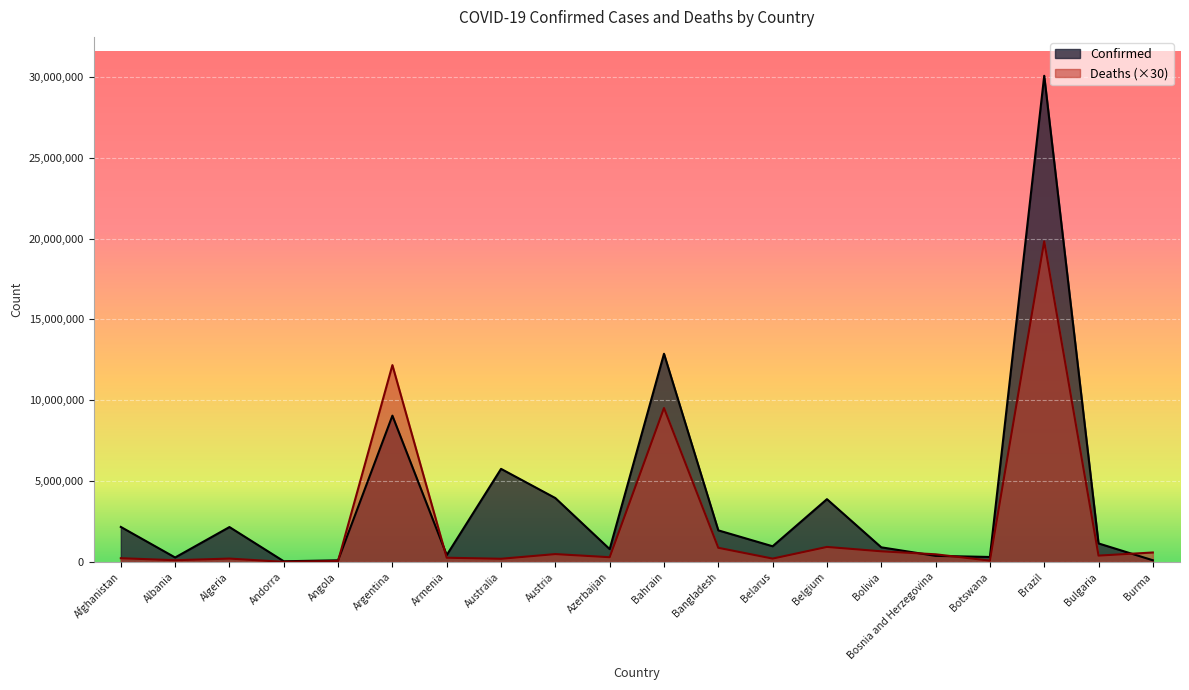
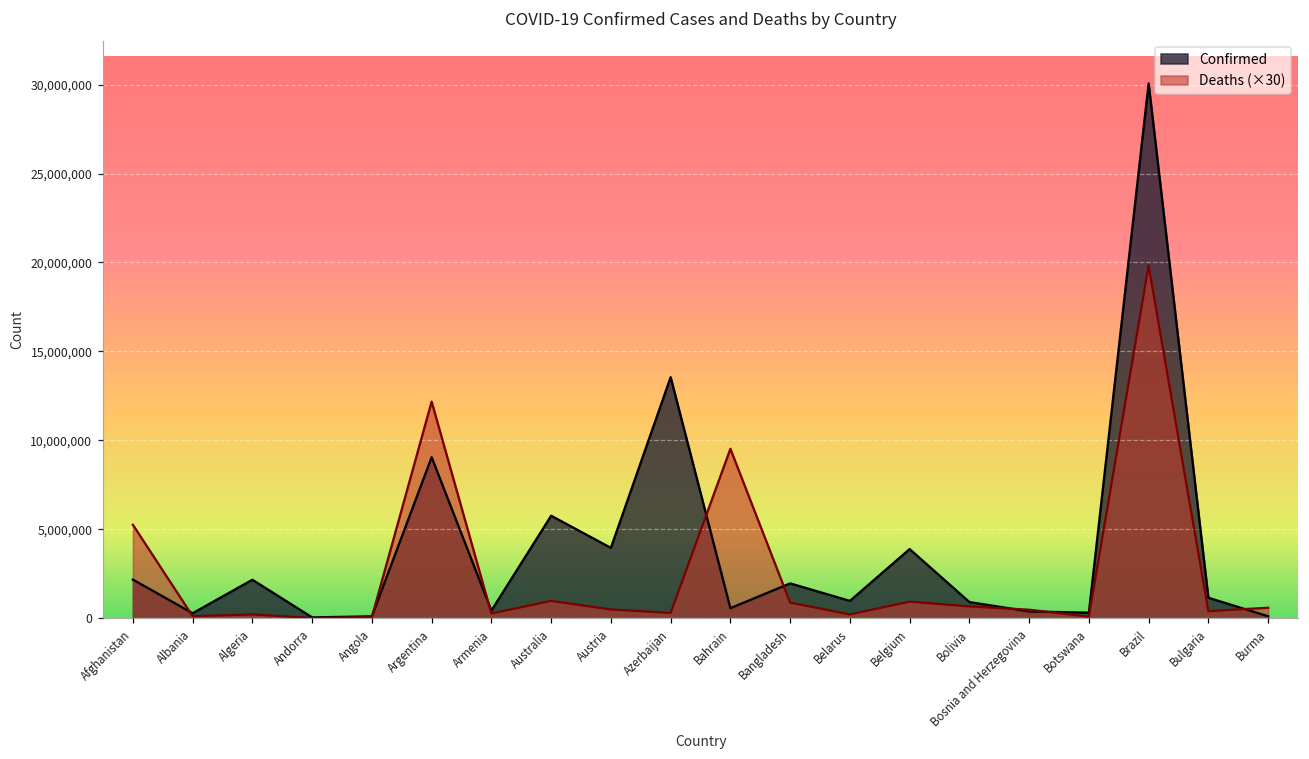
  {
    "Confirmed": {
      "Afghanistan": "2,200,000",
      "Albania": "300,000",
      "Algeria": "2,200,000",
      "Argentina": "9,000,000",
      "Armenia": "400,000",
      "Australia": "5,800,000",
      "Austria": "4,000,000",
-     "Azerbaijan": "800,000",
-     "Bahrain": "12,900,000",
+     "Azerbaijan": "13,500,000",
+     "Bahrain": "600,000",
      "Bangladesh": "2,000,000",
      "Belarus": "1,000,000",
      "Belgium": "3,900,000",
      "Bolivia": "900,000",
      "Botswana": "300,000",
      "Brazil": "30,100,000",
      "Bulgaria": "1,100,000",
      "Burma": "100,000"
    },
    "Deaths (×30)": {
-     "Afghanistan": "200,000",
+     "Afghanistan": "5,200,000",
      "Albania": "100,000",
      "Algeria": "200,000",
      "Argentina": "12,200,000",
      "Armenia": "300,000",
-     "Australia": "200,000",
+     "Australia": "1,000,000",
      "Austria": "500,000",
      "Azerbaijan": "300,000",
      "Bahrain": "9,500,000",
      "Bangladesh": "900,000",
      "Belarus": "200,000",
      "Belgium": "900,000",
      "Bolivia": "700,000",
      "Botswana": "100,000",
      "Brazil": "19,800,000",
      "Bulgaria": "400,000",
      "Burma": "600,000"
    }
  }
